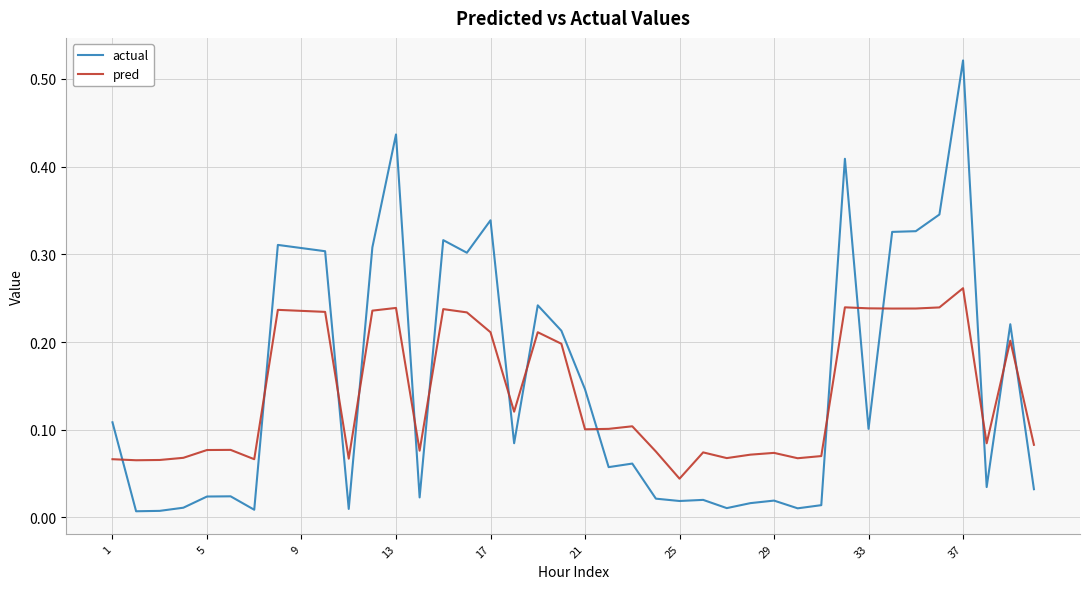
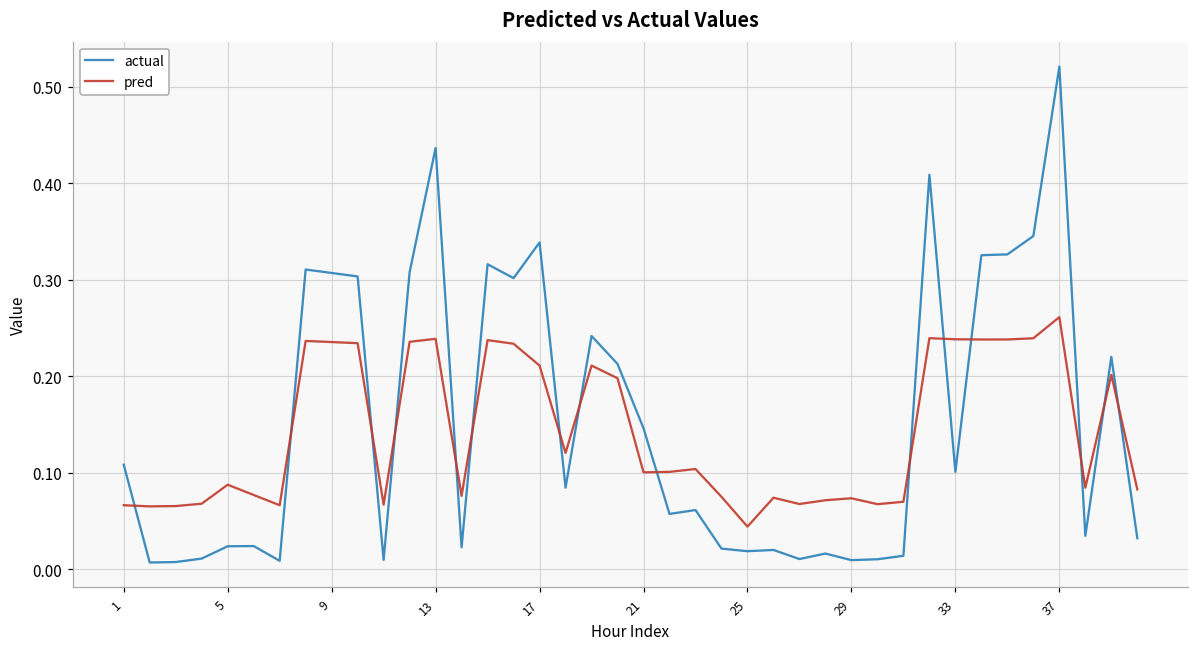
  {
    "actual": {
      "1": 0.11,
      "5": 0.02,
      "9": 0.31,
      "13": 0.44,
      "17": 0.34,
      "21": 0.15,
      "25": 0.02,
-     "29": 0.02,
+     "29": 0.01,
      "33": 0.10,
      "37": 0.52
    },
    "pred": {
      "1": 0.07,
-     "5": 0.08,
+     "5": 0.09,
      "9": 0.24,
      "13": 0.24,
      "17": 0.21,
      "21": 0.10,
      "25": 0.04,
      "29": 0.07,
      "33": 0.24,
      "37": 0.26
    }
  }
